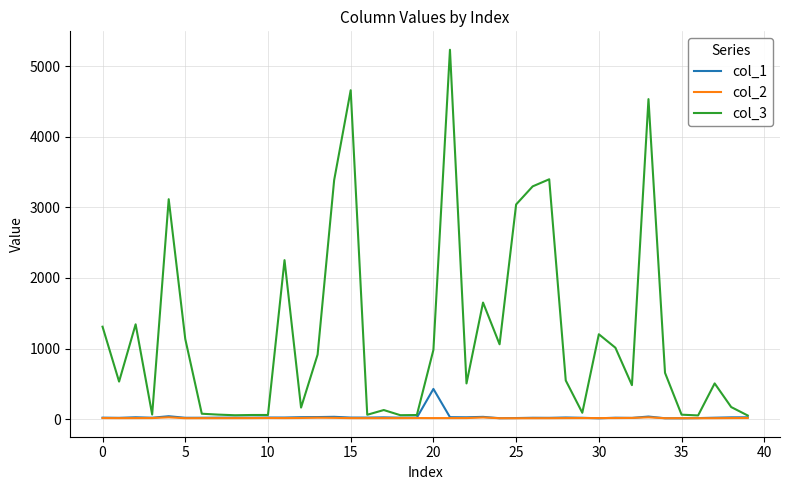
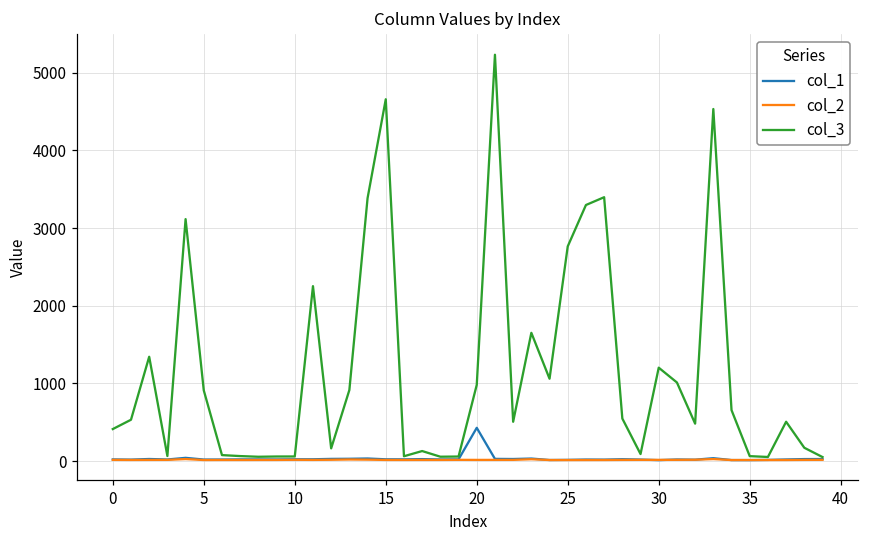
  {
    "col_1": {
      "20": 400
    },
    "col_2": {
      "20": 0
    },
    "col_3": {
-     "0": 1300,
-     "5": 1100,
+     "0": 400,
+     "5": 900,
      "15": 4700,
      "20": 1000,
-     "25": 3000,
+     "25": 2800,
      "30": 1200,
      "35": 100
    }
  }
